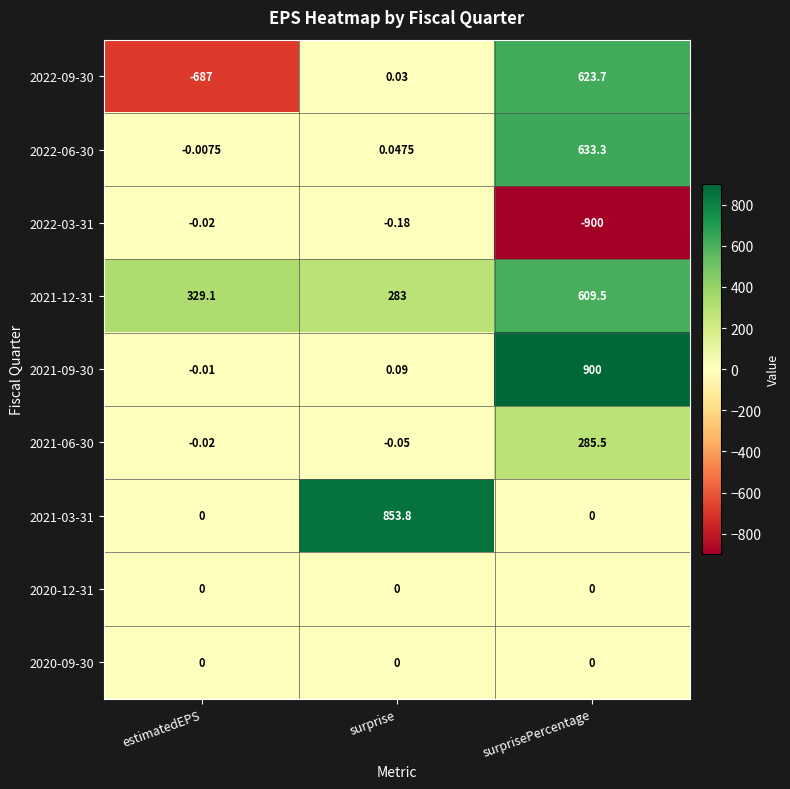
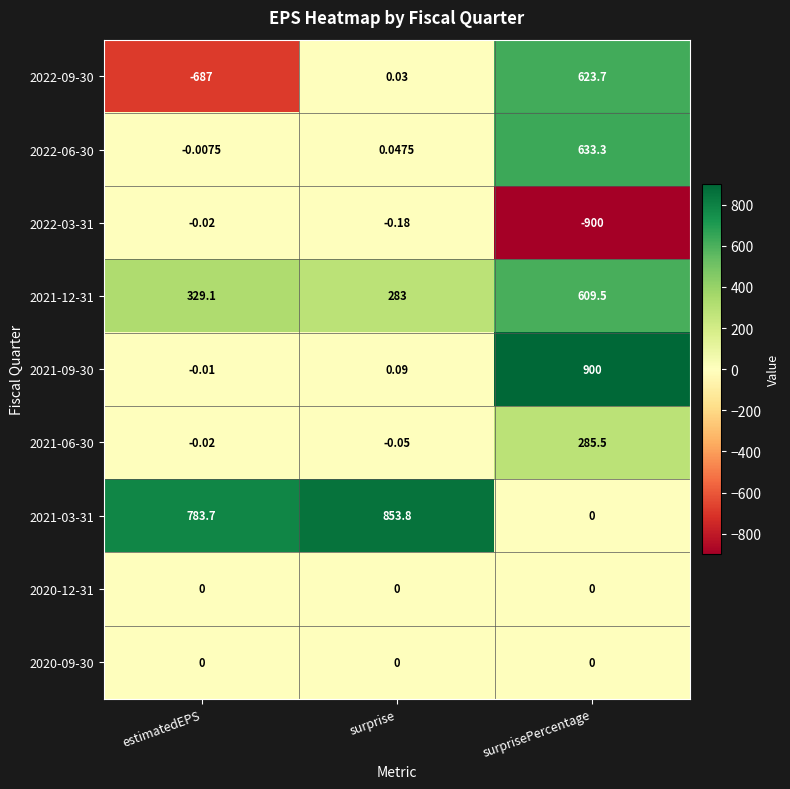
  {
    "2022-09-30": {
      "estimatedEPS": -687,
      "surprise": 0.03,
      "surprisePercentage": 623.7
    },
    "2022-06-30": {
      "estimatedEPS": -0.0075,
      "surprise": 0.0475,
      "surprisePercentage": 633.3
    },
    "2022-03-31": {
      "estimatedEPS": -0.02,
      "surprise": -0.18,
      "surprisePercentage": -900
    },
    "2021-12-31": {
      "estimatedEPS": 329.1,
      "surprise": 283,
      "surprisePercentage": 609.5
    },
    "2021-09-30": {
      "estimatedEPS": -0.01,
      "surprise": 0.09,
      "surprisePercentage": 900
    },
    "2021-06-30": {
      "estimatedEPS": -0.02,
      "surprise": -0.05,
      "surprisePercentage": 285.5
    },
    "2021-03-31": {
-     "estimatedEPS": 0,
+     "estimatedEPS": 783.7,
      "surprise": 853.8,
      "surprisePercentage": 0
    },
    "2020-12-31": {
      "estimatedEPS": 0,
      "surprise": 0,
      "surprisePercentage": 0
    },
    "2020-09-30": {
      "estimatedEPS": 0,
      "surprise": 0,
      "surprisePercentage": 0
    }
  }
